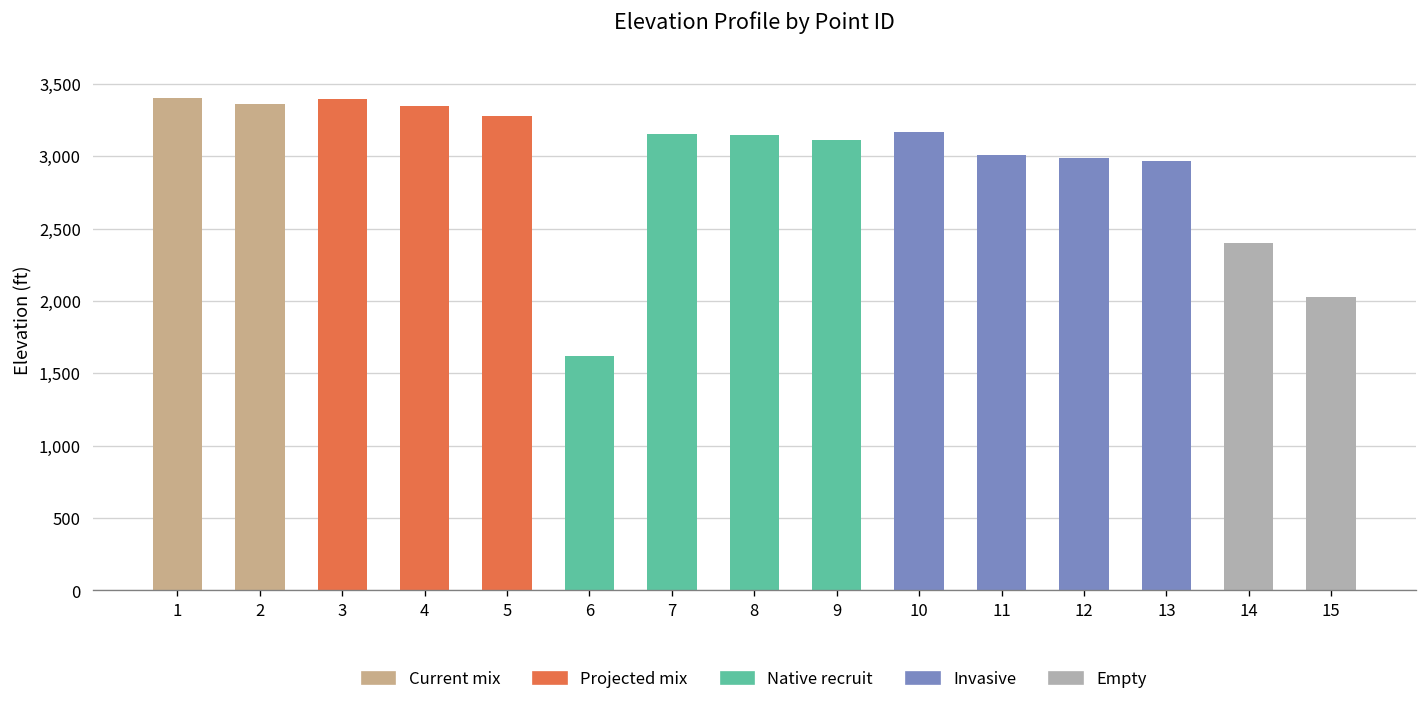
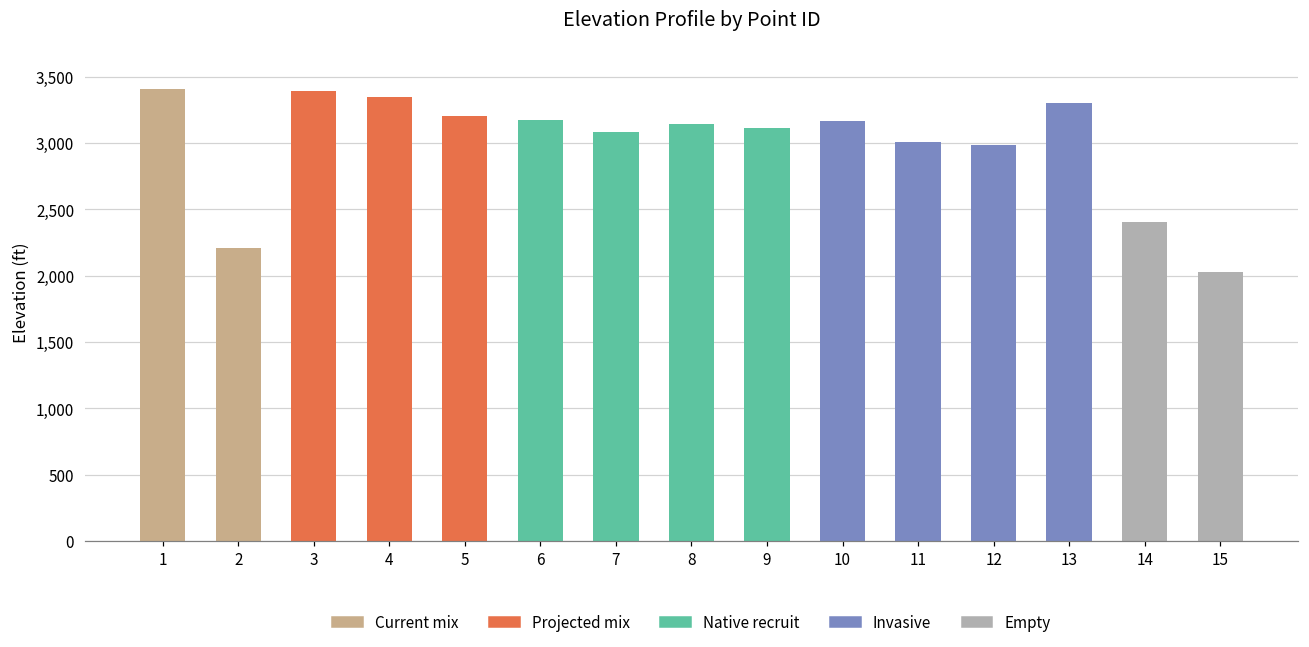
  {
    "1": "3,410",
-   "2": "3,360",
+   "2": "2,210",
    "3": "3,390",
    "4": "3,340",
-   "5": "3,280",
-   "6": "1,620",
-   "7": "3,150",
+   "5": "3,210",
+   "6": "3,170",
+   "7": "3,080",
    "8": "3,140",
    "9": "3,110",
    "10": "3,170",
    "11": "3,010",
    "12": "2,990",
-   "13": "2,970",
+   "13": "3,300",
    "14": "2,400",
    "15": "2,030"
  }
